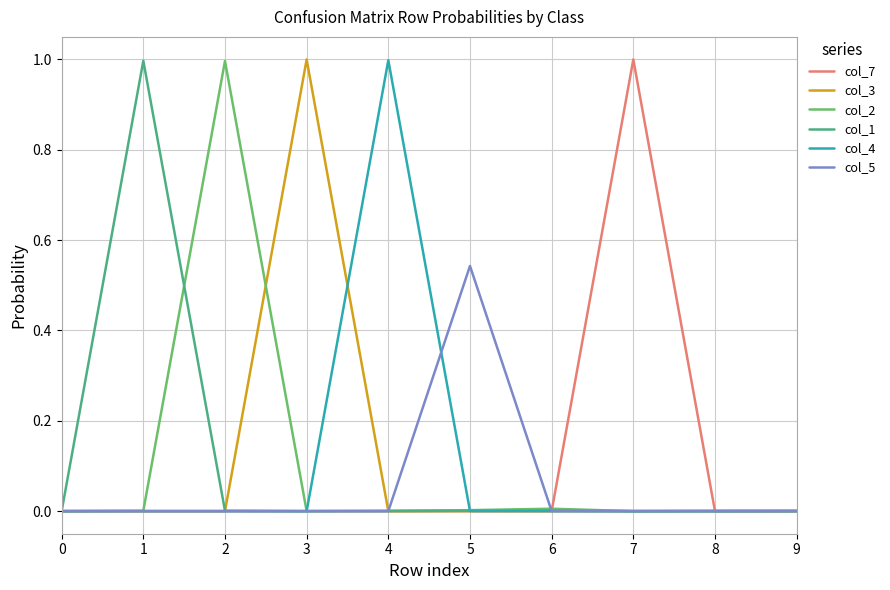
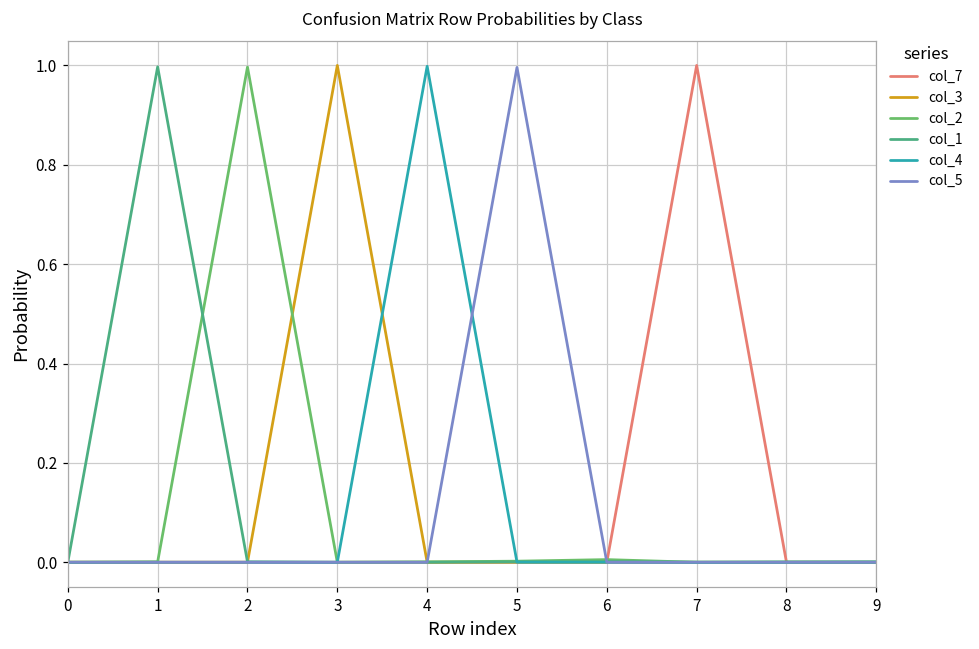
  {
    "col_7": {
      "7": 1.00
    },
    "col_3": {
      "3": 1.00
    },
    "col_5": {
-     "5": 0.54
+     "5": 1.00
    }
  }
